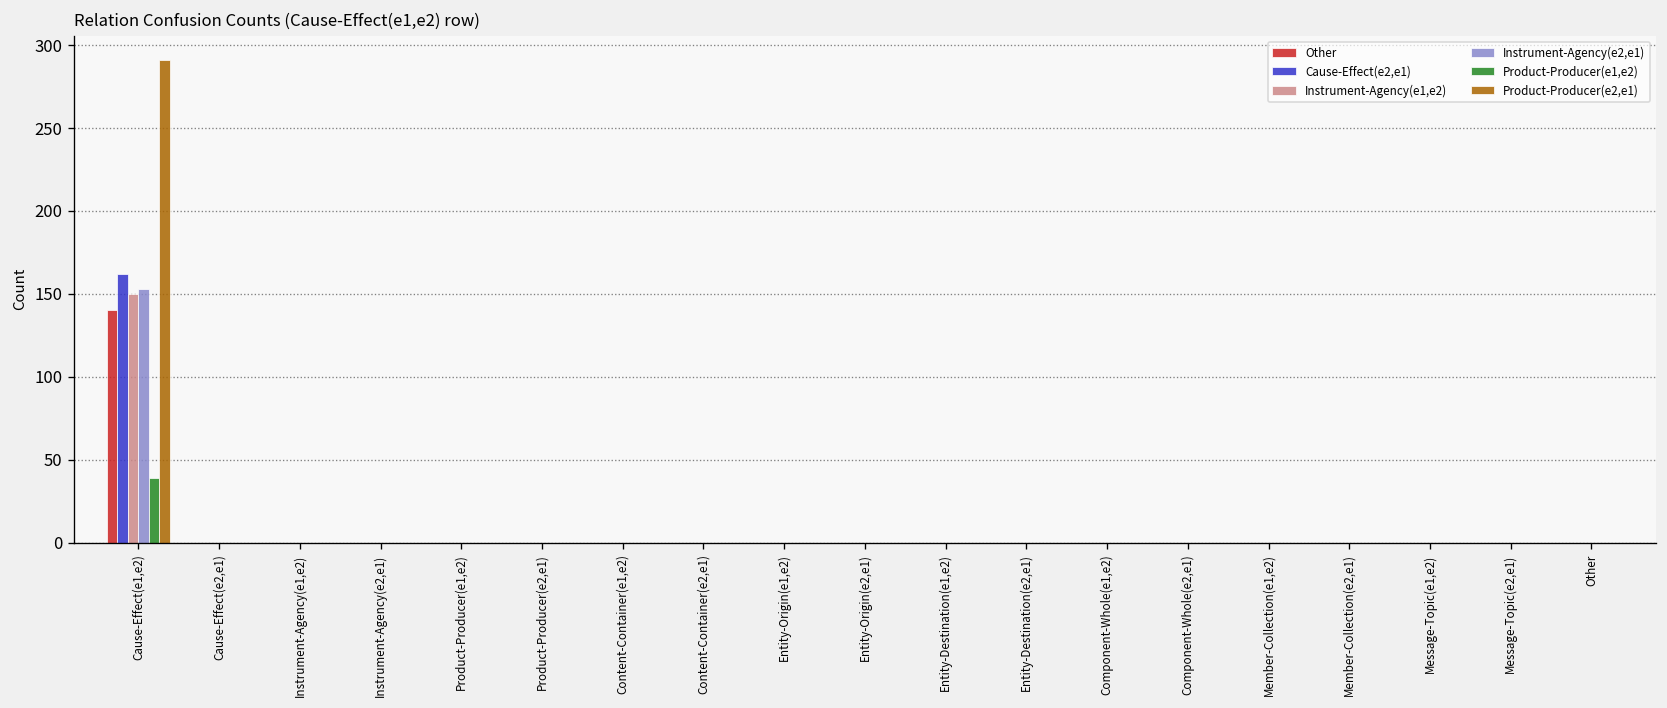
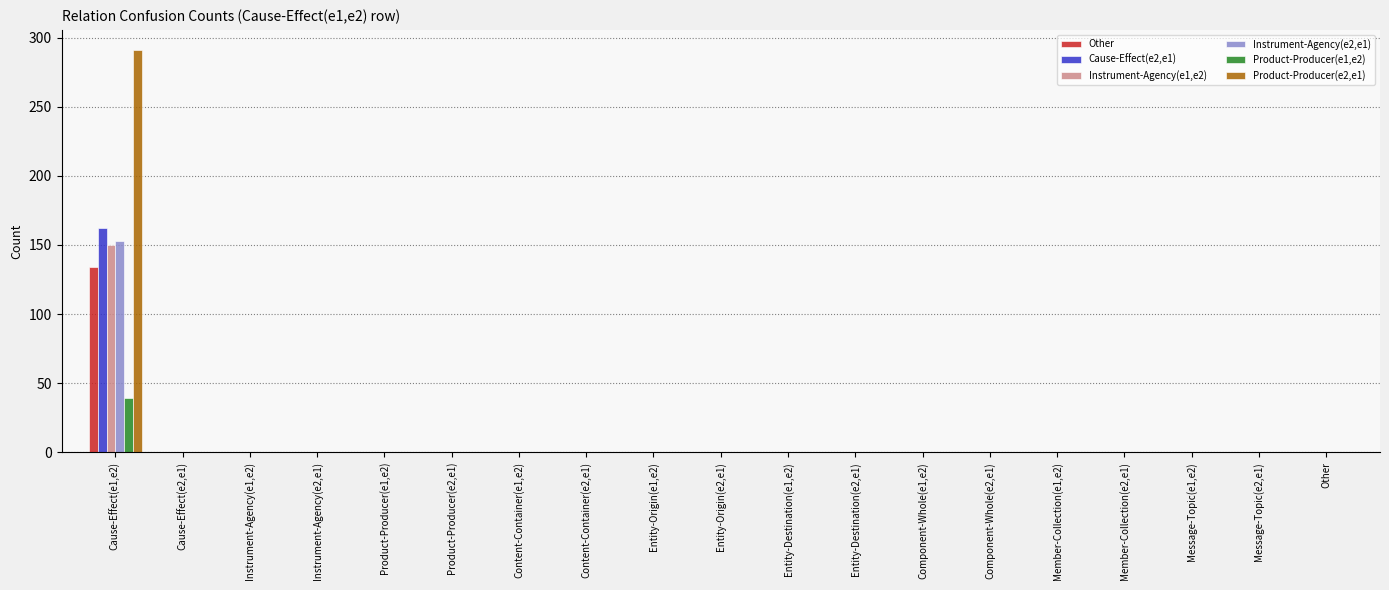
  {
    "Other": {
-     "Cause-Effect(e1,e2)": 140,
+     "Cause-Effect(e1,e2)": 134,
      "Cause-Effect(e2,e1)": 0,
      "Instrument-Agency(e1,e2)": 0,
      "Instrument-Agency(e2,e1)": 0,
      "Product-Producer(e1,e2)": 0,
      "Product-Producer(e2,e1)": 0,
      "Content-Container(e1,e2)": 0,
      "Content-Container(e2,e1)": 0,
      "Entity-Origin(e1,e2)": 0,
      "Entity-Origin(e2,e1)": 0,
      "Entity-Destination(e1,e2)": 0,
      "Entity-Destination(e2,e1)": 0,
      "Component-Whole(e1,e2)": 0,
      "Component-Whole(e2,e1)": 0,
      "Member-Collection(e1,e2)": 0,
      "Member-Collection(e2,e1)": 0,
      "Message-Topic(e1,e2)": 0,
      "Message-Topic(e2,e1)": 0,
      "Other": 0
    },
    "Cause-Effect(e2,e1)": {
      "Cause-Effect(e1,e2)": 162,
      "Cause-Effect(e2,e1)": 0,
      "Instrument-Agency(e1,e2)": 0,
      "Instrument-Agency(e2,e1)": 0,
      "Product-Producer(e1,e2)": 0,
      "Product-Producer(e2,e1)": 0,
      "Content-Container(e1,e2)": 0,
      "Content-Container(e2,e1)": 0,
      "Entity-Origin(e1,e2)": 0,
      "Entity-Origin(e2,e1)": 0,
      "Entity-Destination(e1,e2)": 0,
      "Entity-Destination(e2,e1)": 0,
      "Component-Whole(e1,e2)": 0,
      "Component-Whole(e2,e1)": 0,
      "Member-Collection(e1,e2)": 0,
      "Member-Collection(e2,e1)": 0,
      "Message-Topic(e1,e2)": 0,
      "Message-Topic(e2,e1)": 0,
      "Other": 0
    },
    "Instrument-Agency(e1,e2)": {
      "Cause-Effect(e1,e2)": 150,
      "Cause-Effect(e2,e1)": 0,
      "Instrument-Agency(e1,e2)": 0,
      "Instrument-Agency(e2,e1)": 0,
      "Product-Producer(e1,e2)": 0,
      "Product-Producer(e2,e1)": 0,
      "Content-Container(e1,e2)": 0,
      "Content-Container(e2,e1)": 0,
      "Entity-Origin(e1,e2)": 0,
      "Entity-Origin(e2,e1)": 0,
      "Entity-Destination(e1,e2)": 0,
      "Entity-Destination(e2,e1)": 0,
      "Component-Whole(e1,e2)": 0,
      "Component-Whole(e2,e1)": 0,
      "Member-Collection(e1,e2)": 0,
      "Member-Collection(e2,e1)": 0,
      "Message-Topic(e1,e2)": 0,
      "Message-Topic(e2,e1)": 0,
      "Other": 0
    },
    "Instrument-Agency(e2,e1)": {
      "Cause-Effect(e1,e2)": 153,
      "Cause-Effect(e2,e1)": 0,
      "Instrument-Agency(e1,e2)": 0,
      "Instrument-Agency(e2,e1)": 0,
      "Product-Producer(e1,e2)": 0,
      "Product-Producer(e2,e1)": 0,
      "Content-Container(e1,e2)": 0,
      "Content-Container(e2,e1)": 0,
      "Entity-Origin(e1,e2)": 0,
      "Entity-Origin(e2,e1)": 0,
      "Entity-Destination(e1,e2)": 0,
      "Entity-Destination(e2,e1)": 0,
      "Component-Whole(e1,e2)": 0,
      "Component-Whole(e2,e1)": 0,
      "Member-Collection(e1,e2)": 0,
      "Member-Collection(e2,e1)": 0,
      "Message-Topic(e1,e2)": 0,
      "Message-Topic(e2,e1)": 0,
      "Other": 0
    },
    "Product-Producer(e1,e2)": {
      "Cause-Effect(e1,e2)": 39,
      "Cause-Effect(e2,e1)": 0,
      "Instrument-Agency(e1,e2)": 0,
      "Instrument-Agency(e2,e1)": 0,
      "Product-Producer(e1,e2)": 0,
      "Product-Producer(e2,e1)": 0,
      "Content-Container(e1,e2)": 0,
      "Content-Container(e2,e1)": 0,
      "Entity-Origin(e1,e2)": 0,
      "Entity-Origin(e2,e1)": 0,
      "Entity-Destination(e1,e2)": 0,
      "Entity-Destination(e2,e1)": 0,
      "Component-Whole(e1,e2)": 0,
      "Component-Whole(e2,e1)": 0,
      "Member-Collection(e1,e2)": 0,
      "Member-Collection(e2,e1)": 0,
      "Message-Topic(e1,e2)": 0,
      "Message-Topic(e2,e1)": 0,
      "Other": 0
    },
    "Product-Producer(e2,e1)": {
      "Cause-Effect(e1,e2)": 291,
      "Cause-Effect(e2,e1)": 0,
      "Instrument-Agency(e1,e2)": 0,
      "Instrument-Agency(e2,e1)": 0,
      "Product-Producer(e1,e2)": 0,
      "Product-Producer(e2,e1)": 0,
      "Content-Container(e1,e2)": 0,
      "Content-Container(e2,e1)": 0,
      "Entity-Origin(e1,e2)": 0,
      "Entity-Origin(e2,e1)": 0,
      "Entity-Destination(e1,e2)": 0,
      "Entity-Destination(e2,e1)": 0,
      "Component-Whole(e1,e2)": 0,
      "Component-Whole(e2,e1)": 0,
      "Member-Collection(e1,e2)": 0,
      "Member-Collection(e2,e1)": 0,
      "Message-Topic(e1,e2)": 0,
      "Message-Topic(e2,e1)": 0,
      "Other": 0
    }
  }
